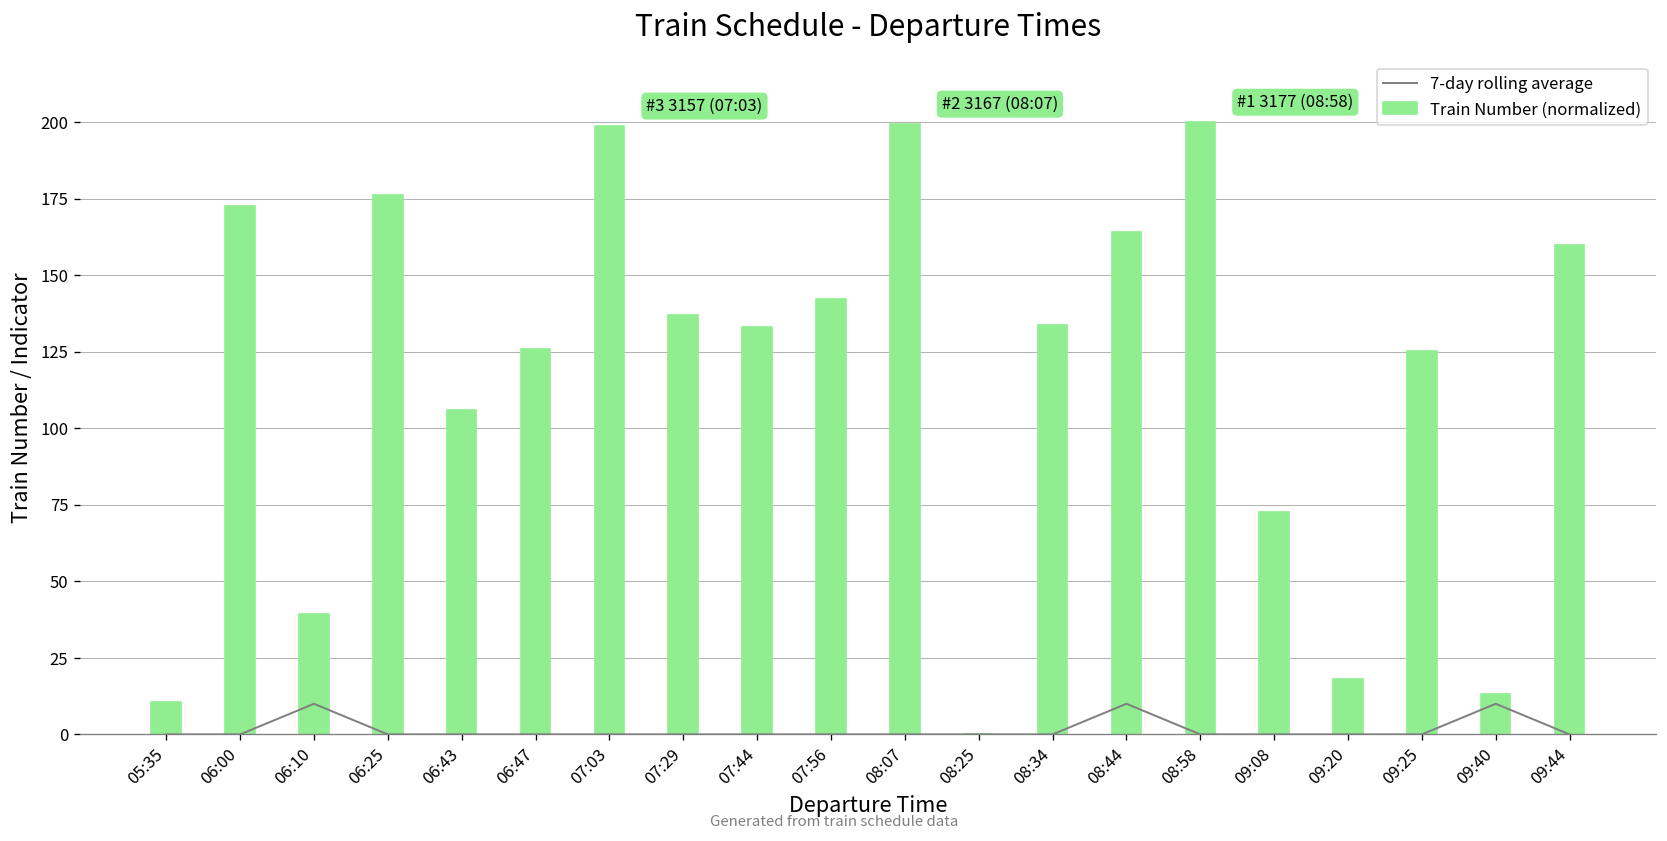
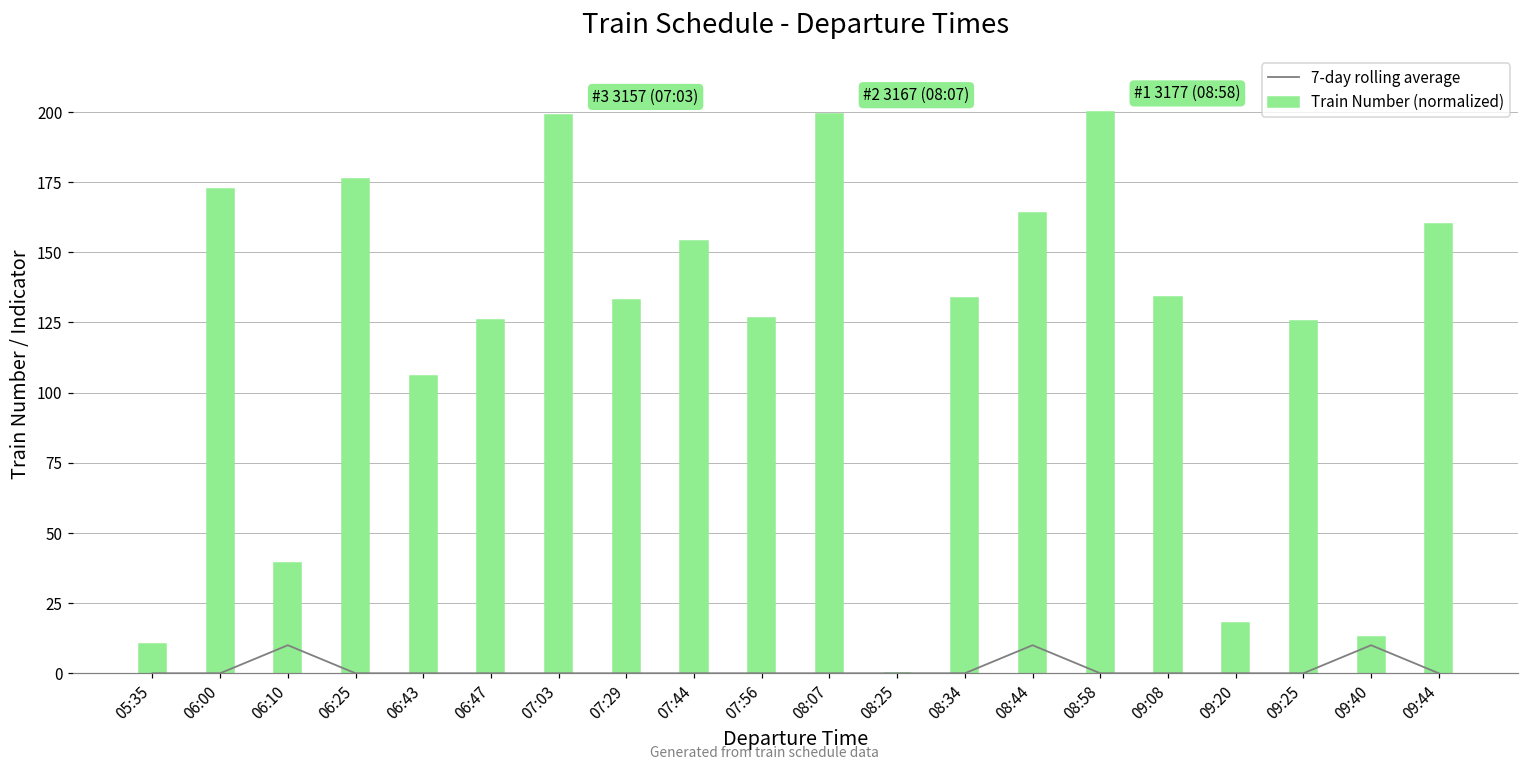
  {
    "7-day rolling average": {
      "05:35": 0,
      "06:00": 0,
      "06:10": 10,
      "06:25": 0,
      "06:43": 0,
      "06:47": 0,
      "07:03": 0,
      "07:29": 0,
      "07:44": 0,
      "07:56": 0,
      "08:07": 0,
      "08:25": 0,
      "08:34": 0,
      "08:44": 10,
      "08:58": 0,
      "09:08": 0,
      "09:20": 0,
      "09:25": 0,
      "09:40": 10,
      "09:44": 0
    },
    "Train Number (normalized)": {
      "05:35": 10,
      "06:00": 172,
      "06:10": 39,
      "06:25": 176,
      "06:43": 106,
      "06:47": 126,
      "07:03": 199,
-     "07:29": 137,
-     "07:44": 133,
-     "07:56": 142,
+     "07:29": 133,
+     "07:44": 154,
+     "07:56": 127,
      "08:07": 199,
      "08:34": 134,
      "08:44": 164,
      "08:58": 200,
-     "09:08": 73,
+     "09:08": 134,
      "09:20": 18,
      "09:25": 125,
      "09:40": 13,
      "09:44": 160
    }
  }
